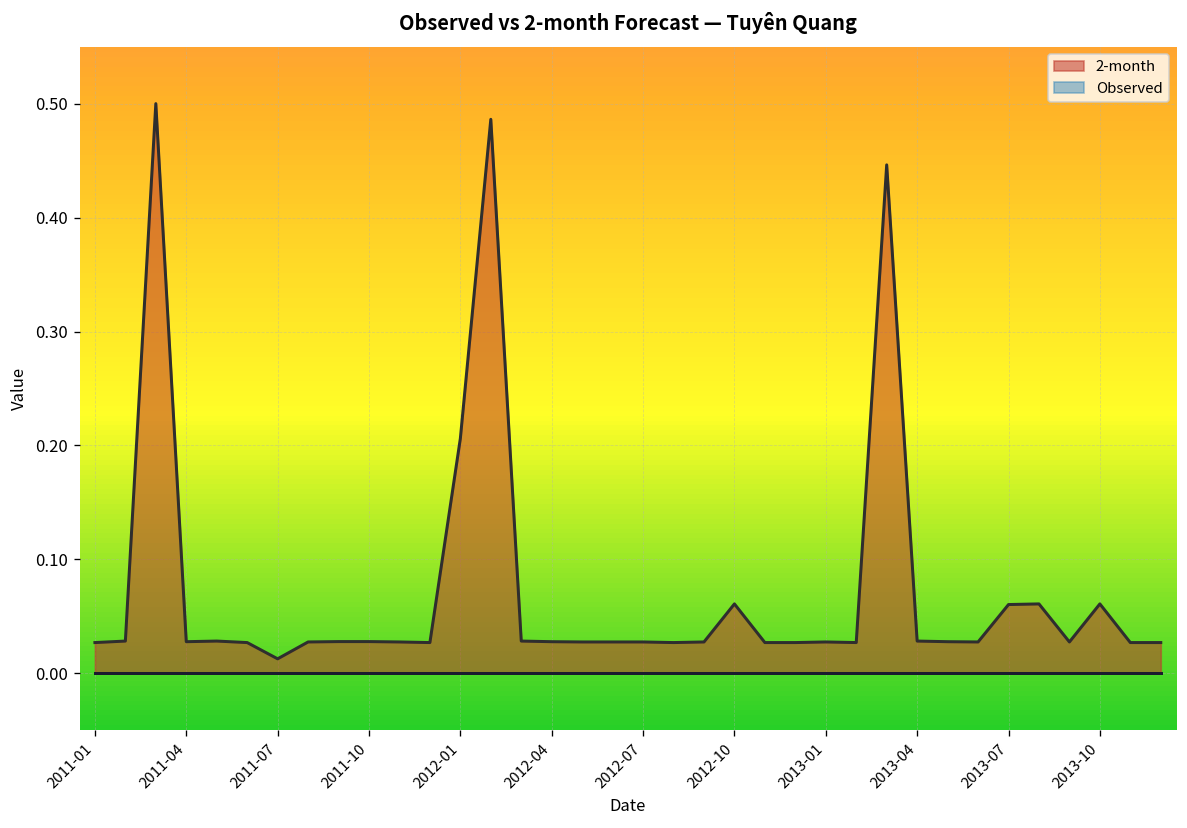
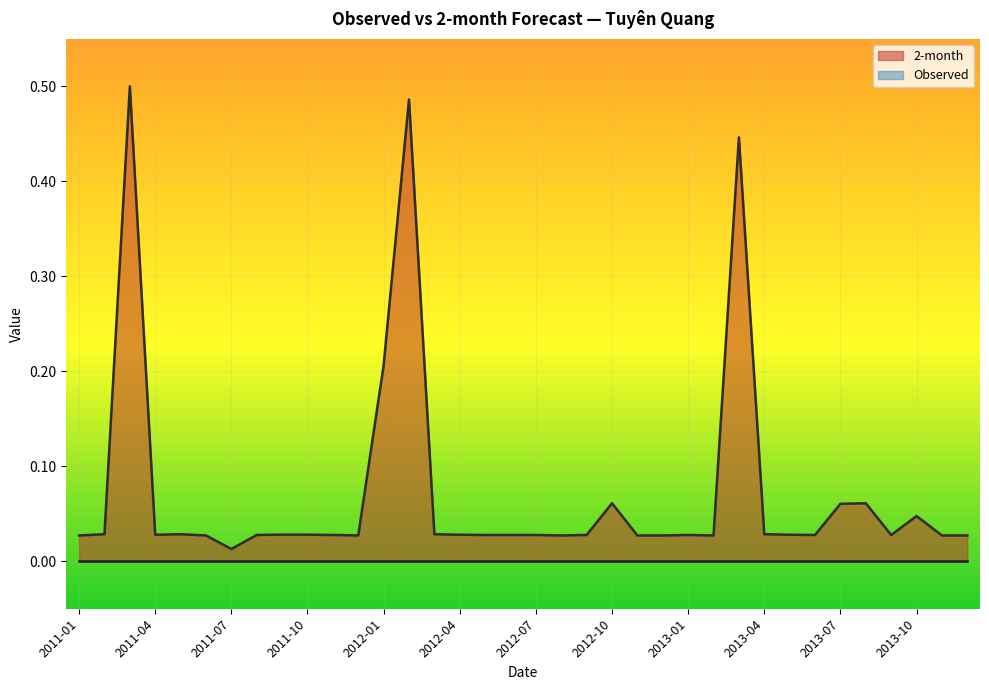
  {
    "2-month": {
      "2011-01": 0.03,
      "2011-04": 0.03,
      "2011-07": 0.01,
      "2011-10": 0.03,
      "2012-01": 0.21,
      "2012-04": 0.03,
      "2012-07": 0.03,
      "2012-10": 0.06,
      "2013-01": 0.03,
      "2013-04": 0.03,
      "2013-07": 0.06,
-     "2013-10": 0.06
+     "2013-10": 0.05
    },
    "Observed": {
      "2011-01": 0.00,
      "2011-04": 0.00,
      "2011-07": 0.00,
      "2011-10": 0.00,
      "2012-01": 0.00,
      "2012-04": 0.00,
      "2012-07": 0.00,
      "2012-10": 0.00,
      "2013-01": 0.00,
      "2013-04": 0.00,
      "2013-07": 0.00,
      "2013-10": 0.00
    }
  }
